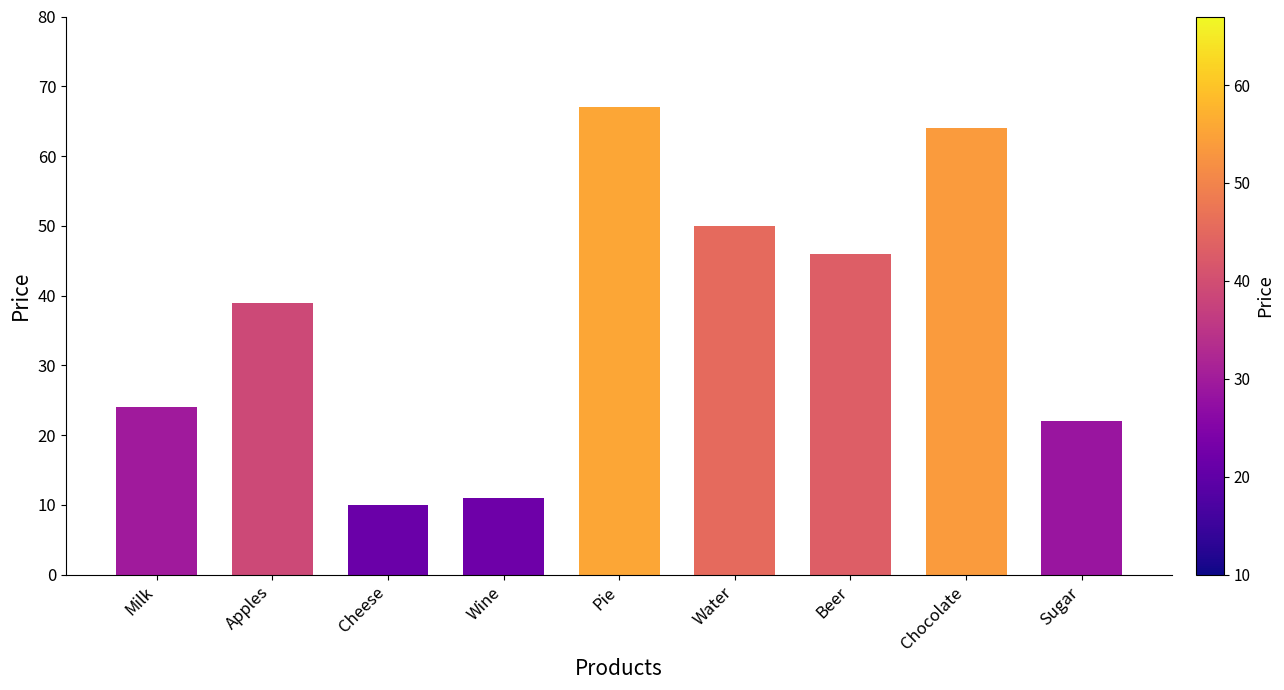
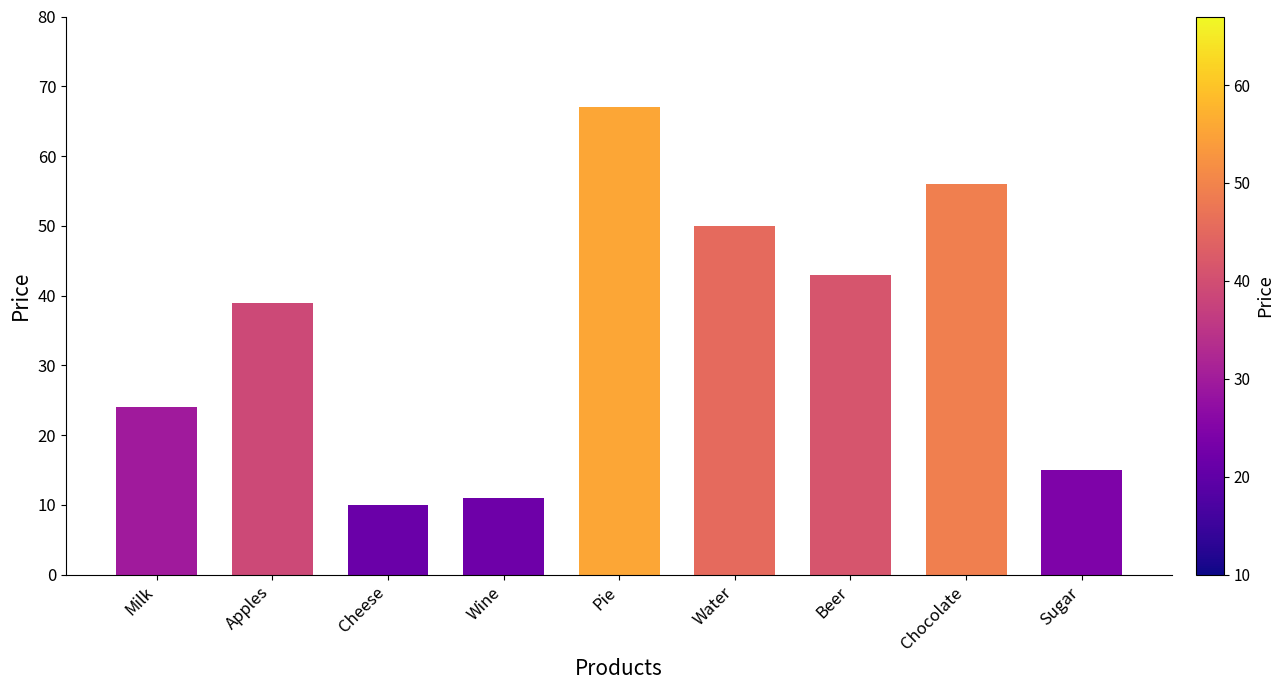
  {
    "Milk": 24,
    "Apples": 39,
    "Cheese": 10,
    "Wine": 11,
    "Pie": 67,
    "Water": 50,
-   "Beer": 46,
-   "Chocolate": 64,
-   "Sugar": 22
+   "Beer": 43,
+   "Chocolate": 56,
+   "Sugar": 15
  }
